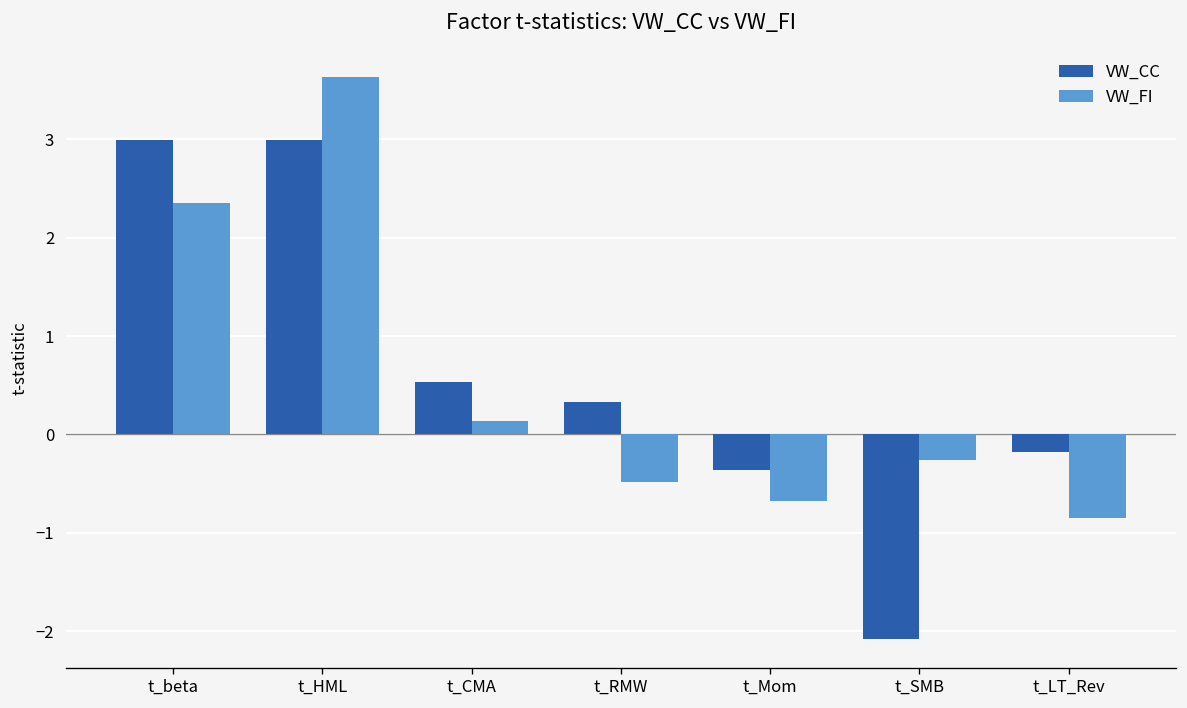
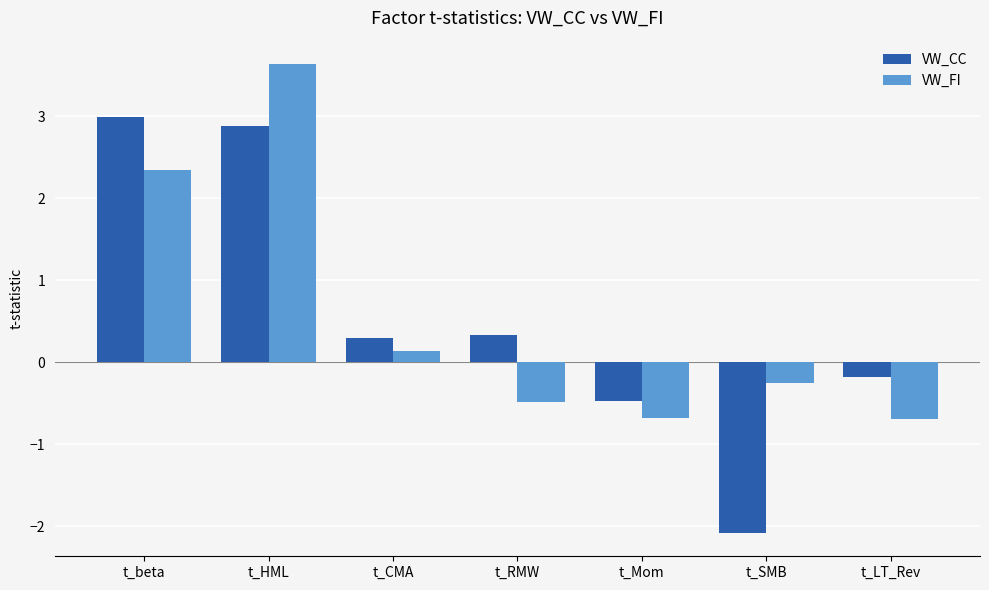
  {
    "VW_CC": {
      "t_beta": 3.0,
-     "t_HML": 3.0,
-     "t_CMA": 0.5,
+     "t_HML": 2.9,
+     "t_CMA": 0.3,
      "t_RMW": 0.3,
-     "t_Mom": -0.4,
+     "t_Mom": -0.5,
      "t_SMB": -2.1,
      "t_LT_Rev": -0.2
    },
    "VW_FI": {
      "t_beta": 2.3,
      "t_HML": 3.6,
      "t_CMA": 0.1,
      "t_RMW": -0.5,
      "t_Mom": -0.7,
      "t_SMB": -0.3,
-     "t_LT_Rev": -0.8
+     "t_LT_Rev": -0.7
    }
  }
